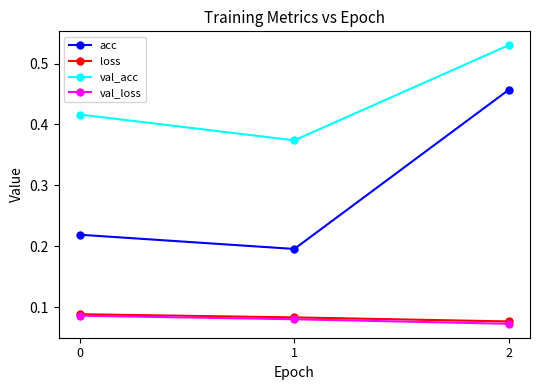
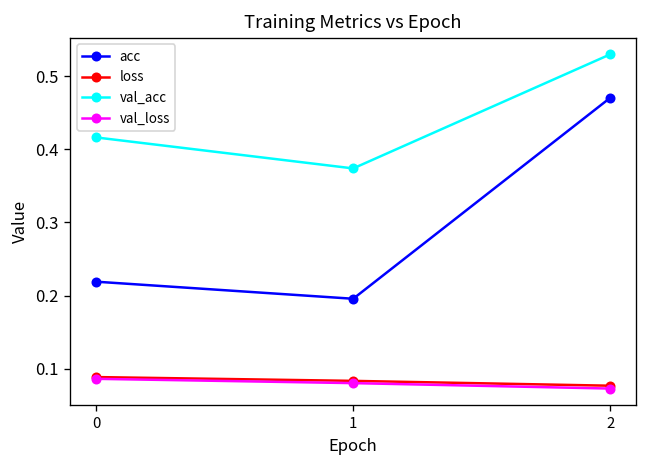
  {
    "acc": {
      "0": 0.22,
      "1": 0.20,
-     "2": 0.46
+     "2": 0.47
    },
    "val_acc": {
      "0": 0.42,
      "1": 0.37,
      "2": 0.53
    }
  }
